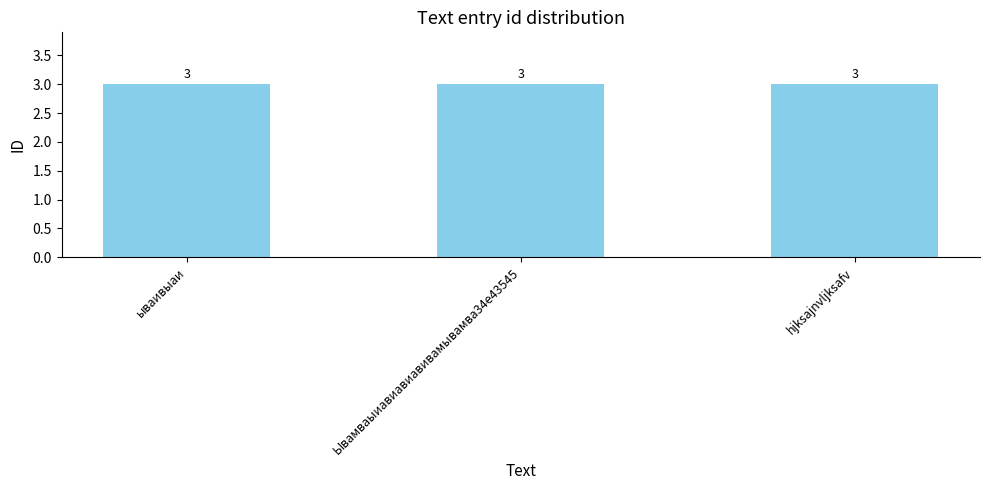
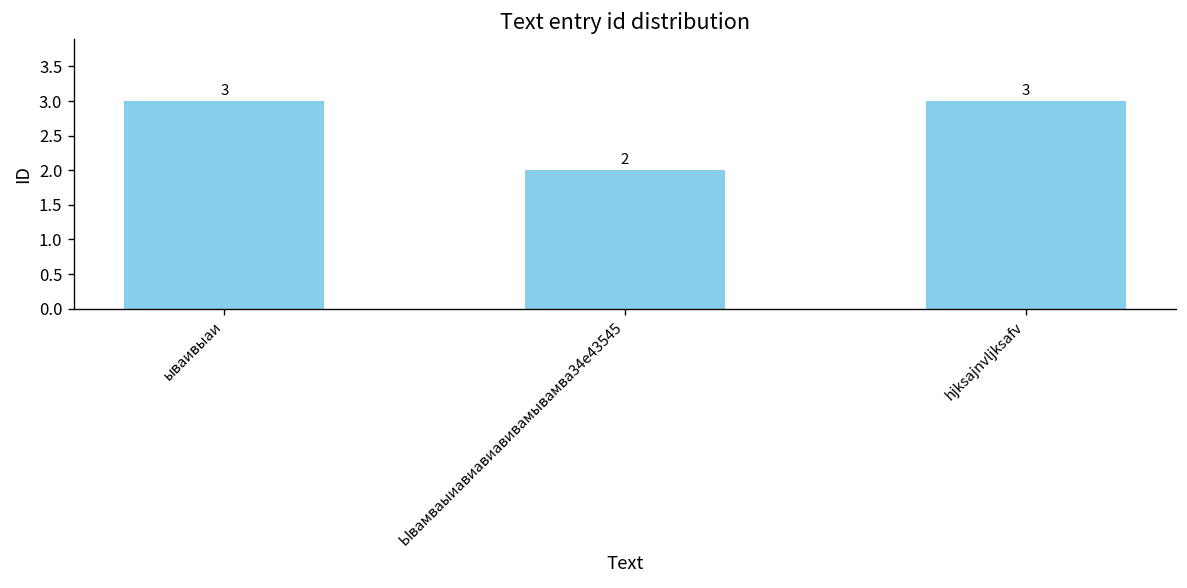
  {
    "ываивыаи": 3,
-   "Ывамваыиавиавиавивамывамва34е43545": 3,
+   "Ывамваыиавиавиавивамывамва34е43545": 2,
    "hjksajnvljksafv": 3
  }
